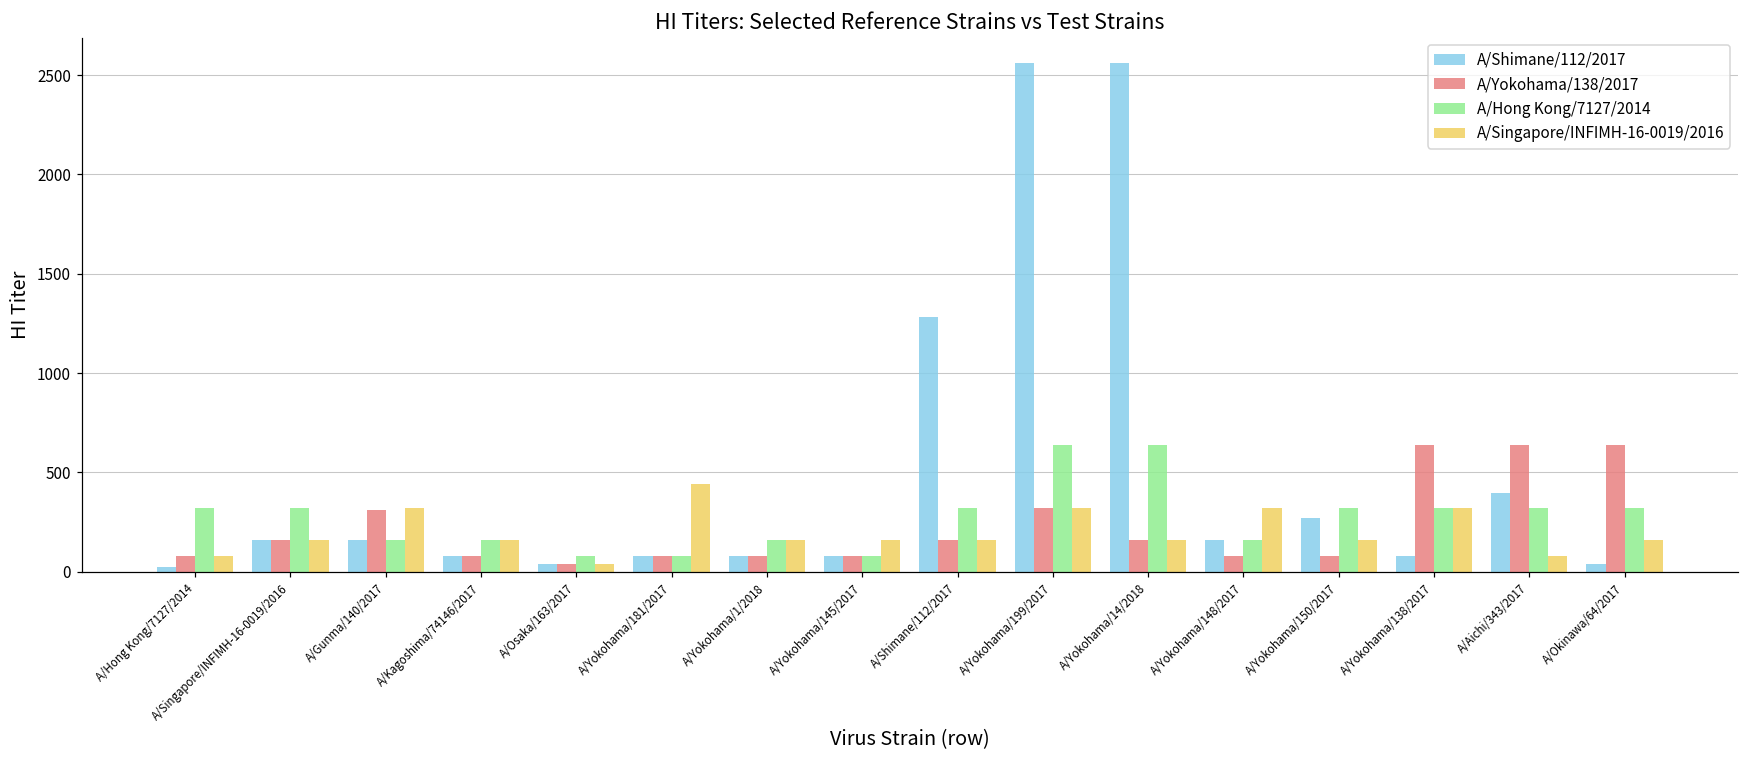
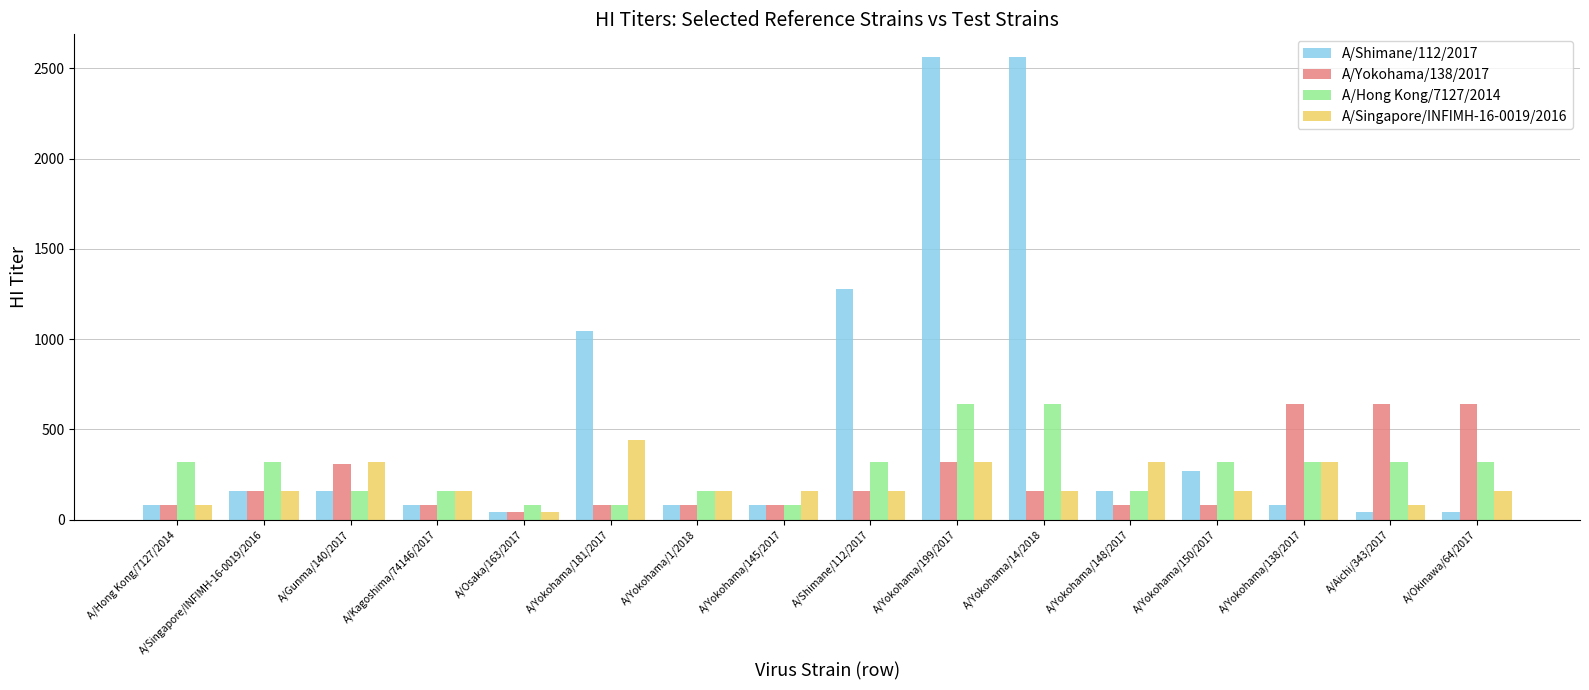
  {
    "A/Shimane/112/2017": {
-     "A/Hong Kong/7127/2014": 30,
+     "A/Hong Kong/7127/2014": 80,
      "A/Singapore/INFIMH-16-0019/2016": 160,
      "A/Gunma/140/2017": 160,
      "A/Kagoshima/74146/2017": 80,
      "A/Osaka/163/2017": 40,
-     "A/Yokohama/181/2017": 80,
+     "A/Yokohama/181/2017": 1050,
      "A/Yokohama/1/2018": 80,
      "A/Yokohama/145/2017": 80,
      "A/Shimane/112/2017": 1280,
      "A/Yokohama/199/2017": 2560,
      "A/Yokohama/14/2018": 2560,
      "A/Yokohama/148/2017": 160,
      "A/Yokohama/150/2017": 270,
      "A/Yokohama/138/2017": 80,
-     "A/Aichi/343/2017": 400,
+     "A/Aichi/343/2017": 40,
      "A/Okinawa/64/2017": 40
    },
    "A/Yokohama/138/2017": {
      "A/Hong Kong/7127/2014": 80,
      "A/Singapore/INFIMH-16-0019/2016": 160,
      "A/Gunma/140/2017": 310,
      "A/Kagoshima/74146/2017": 80,
      "A/Osaka/163/2017": 40,
      "A/Yokohama/181/2017": 80,
      "A/Yokohama/1/2018": 80,
      "A/Yokohama/145/2017": 80,
      "A/Shimane/112/2017": 160,
      "A/Yokohama/199/2017": 320,
      "A/Yokohama/14/2018": 160,
      "A/Yokohama/148/2017": 80,
      "A/Yokohama/150/2017": 80,
      "A/Yokohama/138/2017": 640,
      "A/Aichi/343/2017": 640,
      "A/Okinawa/64/2017": 640
    },
    "A/Hong Kong/7127/2014": {
      "A/Hong Kong/7127/2014": 320,
      "A/Singapore/INFIMH-16-0019/2016": 320,
      "A/Gunma/140/2017": 160,
      "A/Kagoshima/74146/2017": 160,
      "A/Osaka/163/2017": 80,
      "A/Yokohama/181/2017": 80,
      "A/Yokohama/1/2018": 160,
      "A/Yokohama/145/2017": 80,
      "A/Shimane/112/2017": 320,
      "A/Yokohama/199/2017": 640,
      "A/Yokohama/14/2018": 640,
      "A/Yokohama/148/2017": 160,
      "A/Yokohama/150/2017": 320,
      "A/Yokohama/138/2017": 320,
      "A/Aichi/343/2017": 320,
      "A/Okinawa/64/2017": 320
    },
    "A/Singapore/INFIMH-16-0019/2016": {
      "A/Hong Kong/7127/2014": 80,
      "A/Singapore/INFIMH-16-0019/2016": 160,
      "A/Gunma/140/2017": 320,
      "A/Kagoshima/74146/2017": 160,
      "A/Osaka/163/2017": 40,
      "A/Yokohama/181/2017": 440,
      "A/Yokohama/1/2018": 160,
      "A/Yokohama/145/2017": 160,
      "A/Shimane/112/2017": 160,
      "A/Yokohama/199/2017": 320,
      "A/Yokohama/14/2018": 160,
      "A/Yokohama/148/2017": 320,
      "A/Yokohama/150/2017": 160,
      "A/Yokohama/138/2017": 320,
      "A/Aichi/343/2017": 80,
      "A/Okinawa/64/2017": 160
    }
  }
